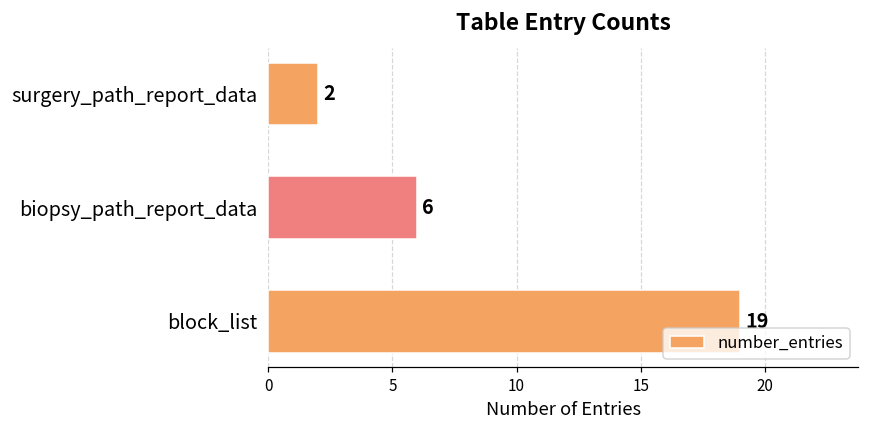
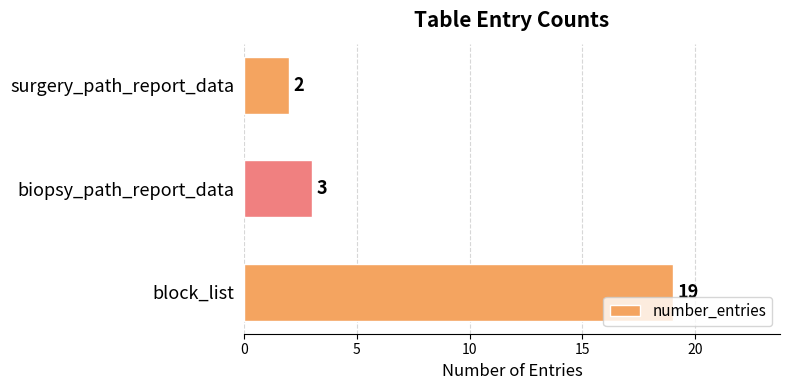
  {
    "surgery_path_report_data": 2,
-   "biopsy_path_report_data": 6
+   "biopsy_path_report_data": 3
  }
